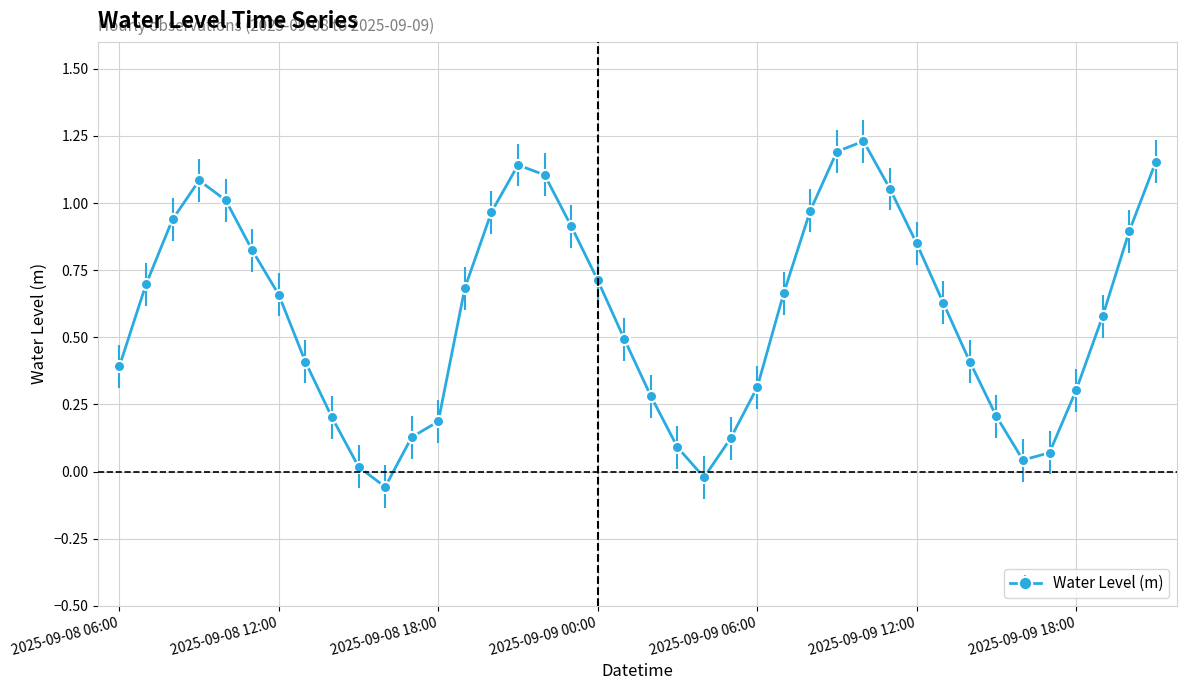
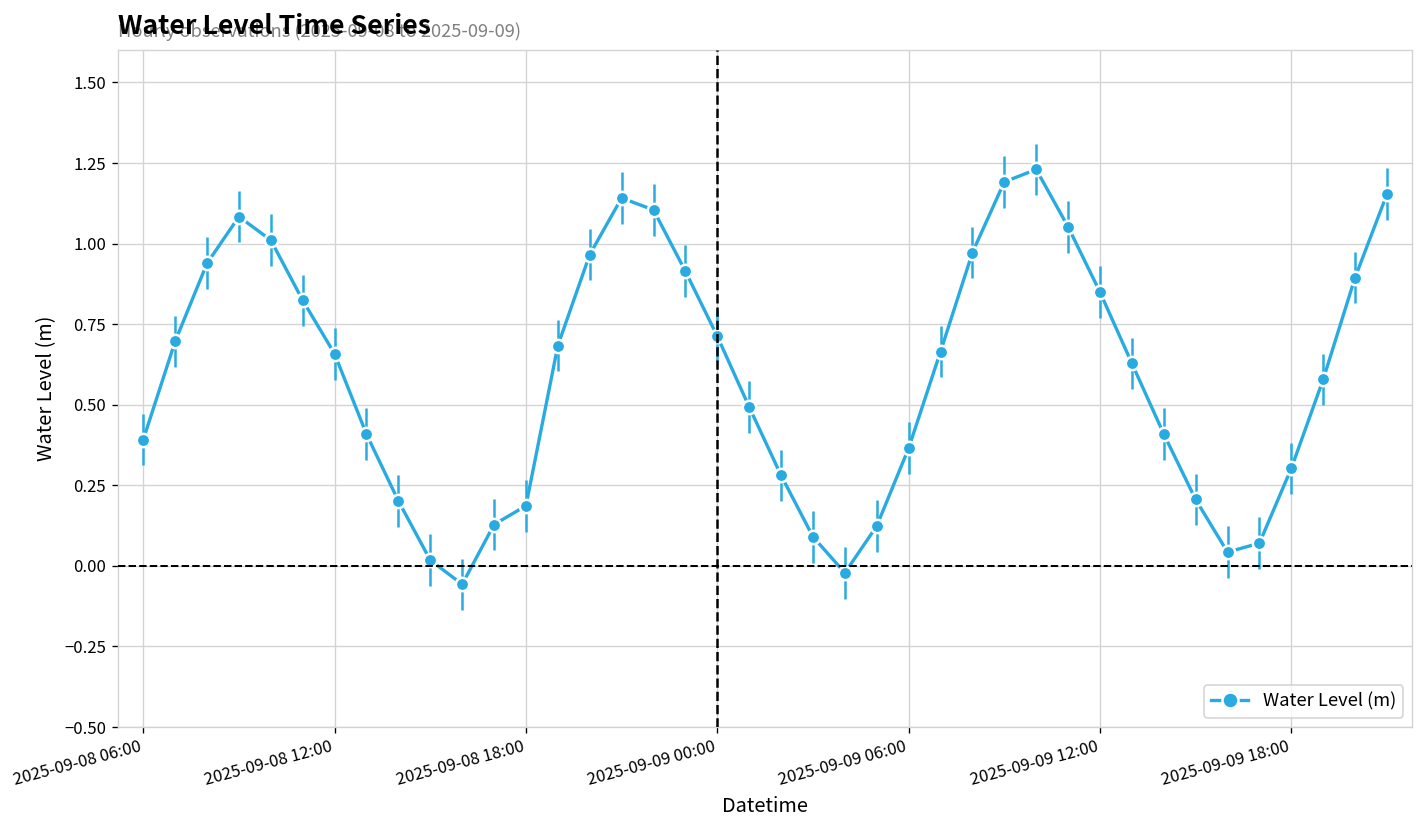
  {
    "2025-09-08 06:00": 0.39,
    "2025-09-08 12:00": 0.66,
    "2025-09-08 18:00": 0.19,
    "2025-09-09 00:00": 0.71,
-   "2025-09-09 06:00": 0.31,
+   "2025-09-09 06:00": 0.37,
    "2025-09-09 12:00": 0.85,
    "2025-09-09 18:00": 0.30
  }
